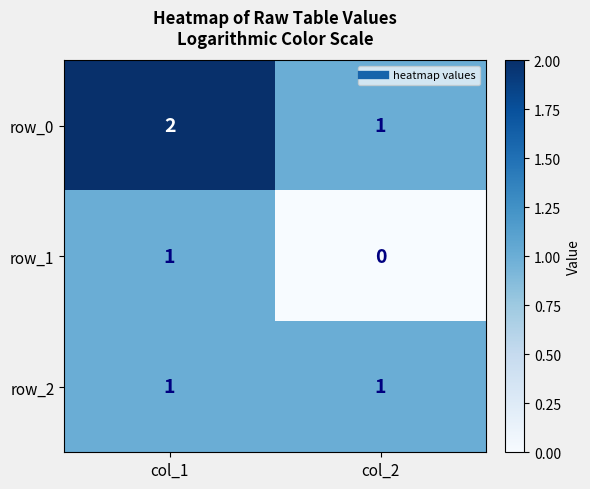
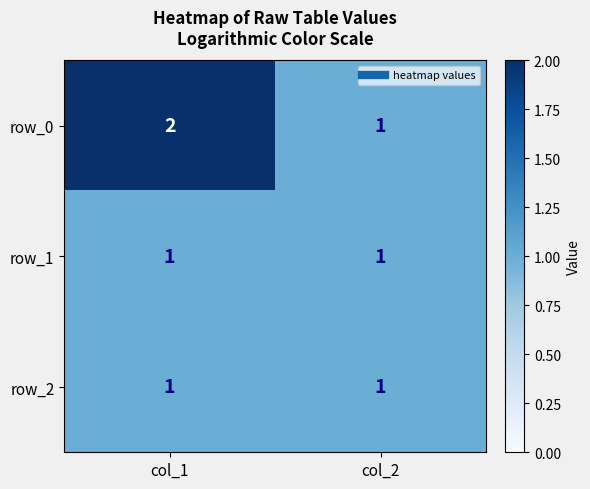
  {
    "row_0": {
      "col_1": 2,
      "col_2": 1
    },
    "row_1": {
      "col_1": 1,
-     "col_2": 0
+     "col_2": 1
    },
    "row_2": {
      "col_1": 1,
      "col_2": 1
    }
  }
